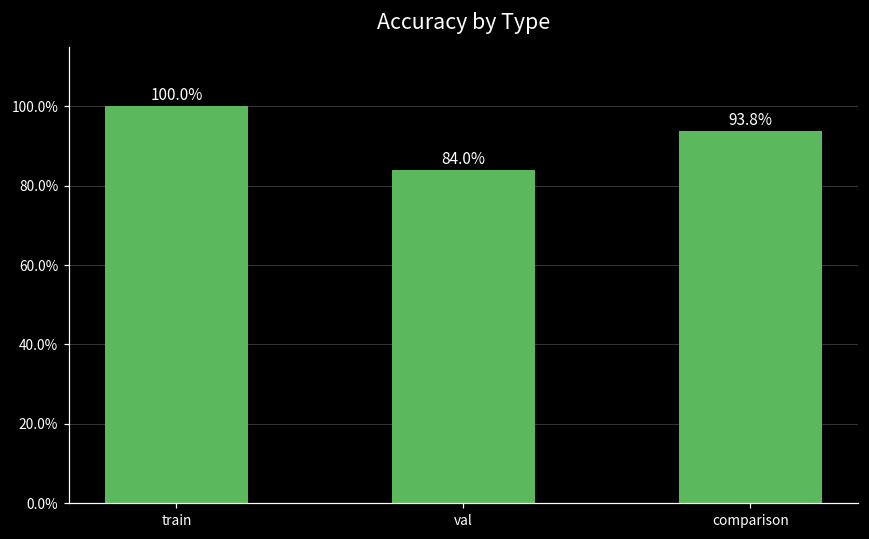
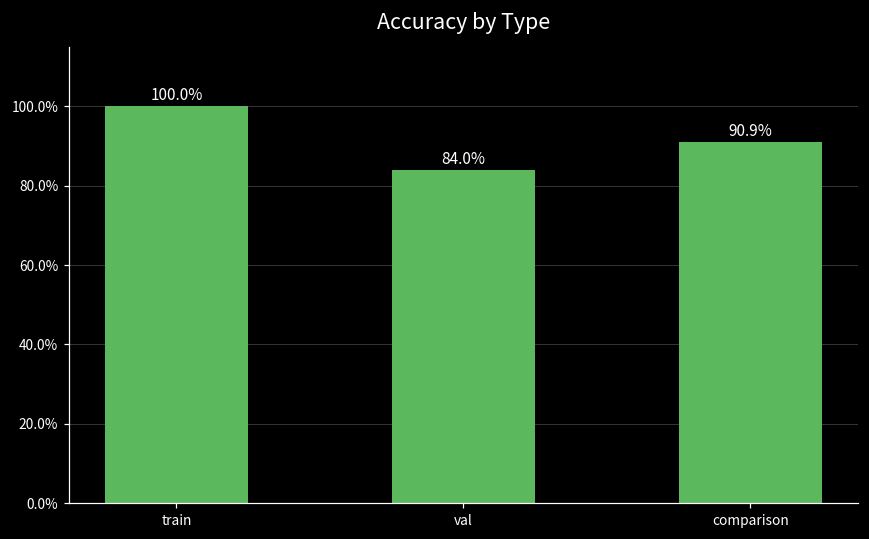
  {
    "train": "100.0%",
    "val": "84.0%",
-   "comparison": "93.8%"
+   "comparison": "90.9%"
  }
